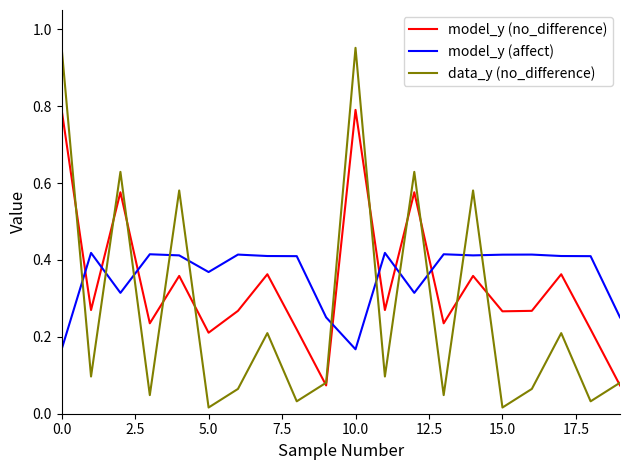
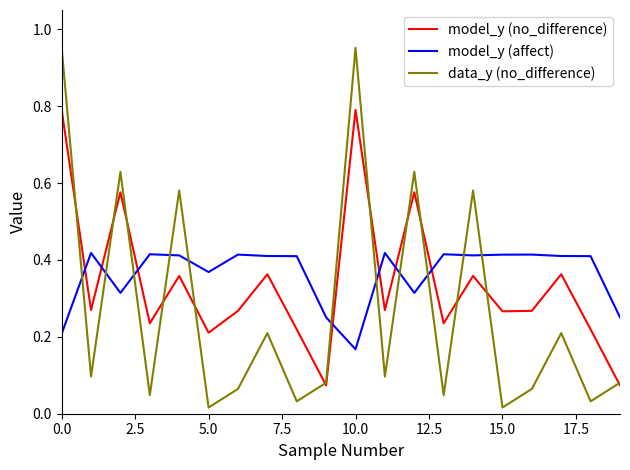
  {
    "model_y (no_difference)": {
      "0.0": 0.79,
      "5.0": 0.21,
      "10.0": 0.79,
      "15.0": 0.27
    },
    "model_y (affect)": {
-     "0.0": 0.17,
+     "0.0": 0.21,
      "5.0": 0.37,
      "10.0": 0.17,
      "15.0": 0.41
    },
    "data_y (no_difference)": {
      "0.0": 0.95,
      "5.0": 0.02,
      "10.0": 0.95,
      "15.0": 0.02
    }
  }
